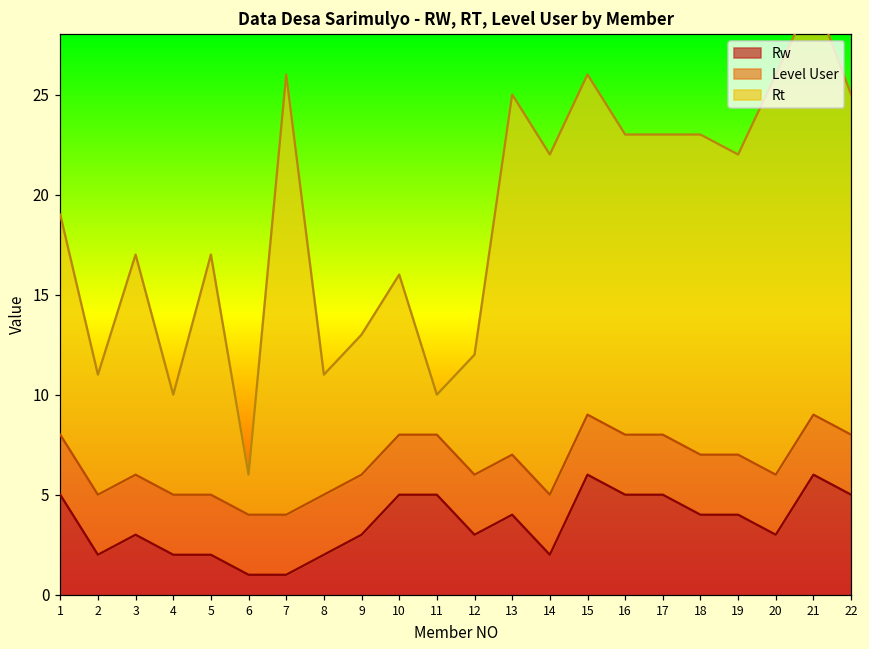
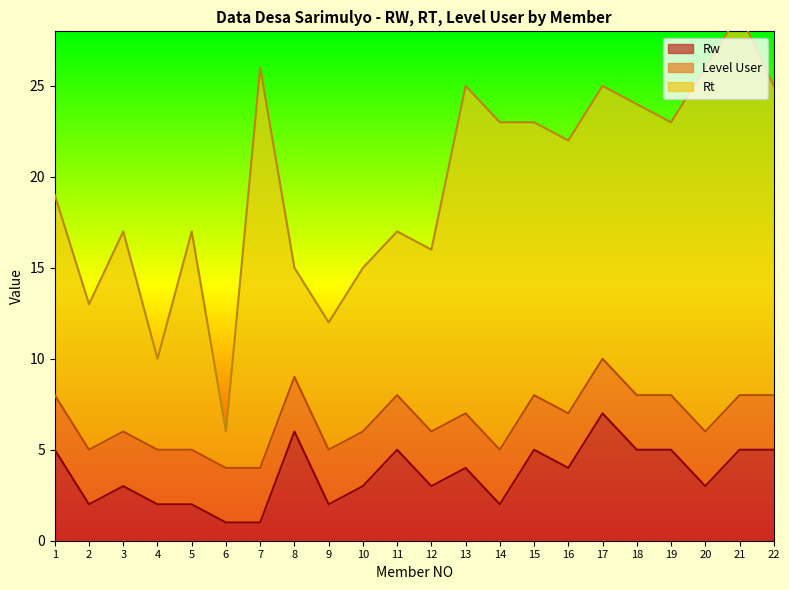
  {
    "Rw": {
      "1": 5,
      "2": 2,
      "3": 3,
      "4": 2,
      "5": 2,
      "6": 1,
      "7": 1,
-     "8": 2,
-     "9": 3,
-     "10": 5,
+     "8": 6,
+     "9": 2,
+     "10": 3,
      "11": 5,
      "12": 3,
      "13": 4,
      "14": 2,
-     "15": 6,
-     "16": 5,
-     "17": 5,
-     "18": 4,
-     "19": 4,
+     "15": 5,
+     "16": 4,
+     "17": 7,
+     "18": 5,
+     "19": 5,
      "20": 3,
-     "21": 6,
+     "21": 5,
      "22": 5
    },
    "Level User": {
      "1": 3,
      "2": 3,
      "3": 3,
      "4": 3,
      "5": 3,
      "6": 3,
      "7": 3,
      "8": 3,
      "9": 3,
      "10": 3,
      "11": 3,
      "12": 3,
      "13": 3,
      "14": 3,
      "15": 3,
      "16": 3,
      "17": 3,
      "18": 3,
      "19": 3,
      "20": 3,
      "21": 3,
      "22": 3
    },
    "Rt": {
      "1": 11,
-     "2": 6,
+     "2": 8,
      "3": 11,
      "4": 5,
      "5": 12,
      "6": 2,
      "7": 22,
      "8": 6,
      "9": 7,
-     "10": 8,
-     "11": 2,
-     "12": 6,
+     "10": 9,
+     "11": 9,
+     "12": 10,
      "13": 18,
-     "14": 17,
-     "15": 17,
+     "14": 18,
+     "15": 15,
      "16": 15,
      "17": 15,
      "18": 16,
      "19": 15,
      "22": 17
    }
  }
